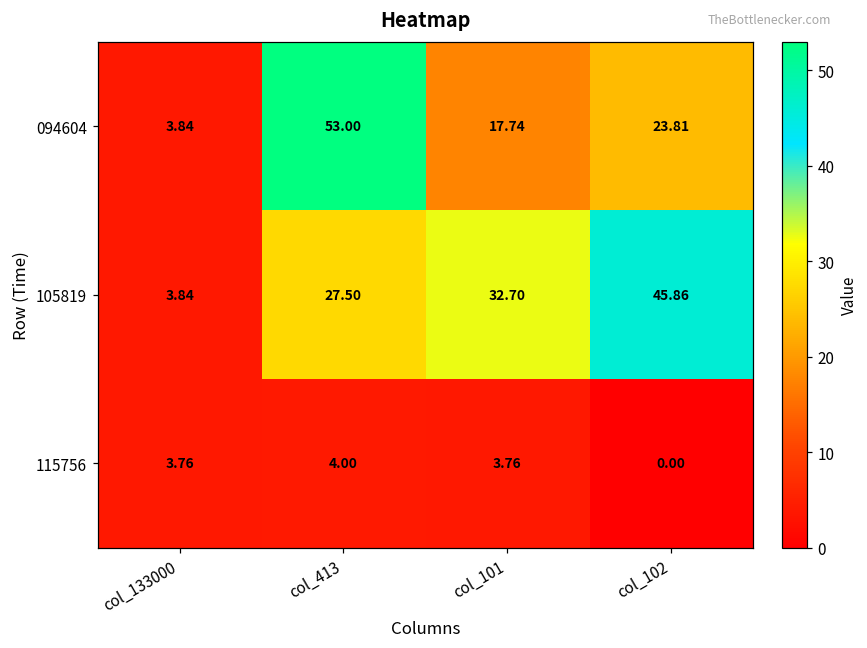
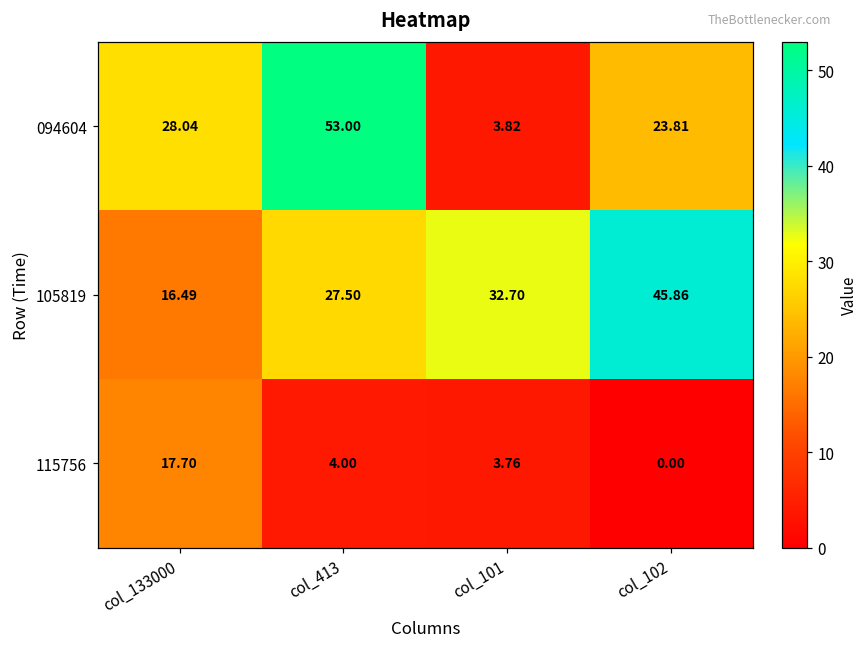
  {
    "094604": {
-     "col_133000": 3.84,
+     "col_133000": 28.04,
      "col_413": 53.00,
-     "col_101": 17.74,
+     "col_101": 3.82,
      "col_102": 23.81
    },
    "105819": {
-     "col_133000": 3.84,
+     "col_133000": 16.49,
      "col_413": 27.50,
      "col_101": 32.70,
      "col_102": 45.86
    },
    "115756": {
-     "col_133000": 3.76,
+     "col_133000": 17.70,
      "col_413": 4.00,
      "col_101": 3.76,
      "col_102": 0.00
    }
  }
